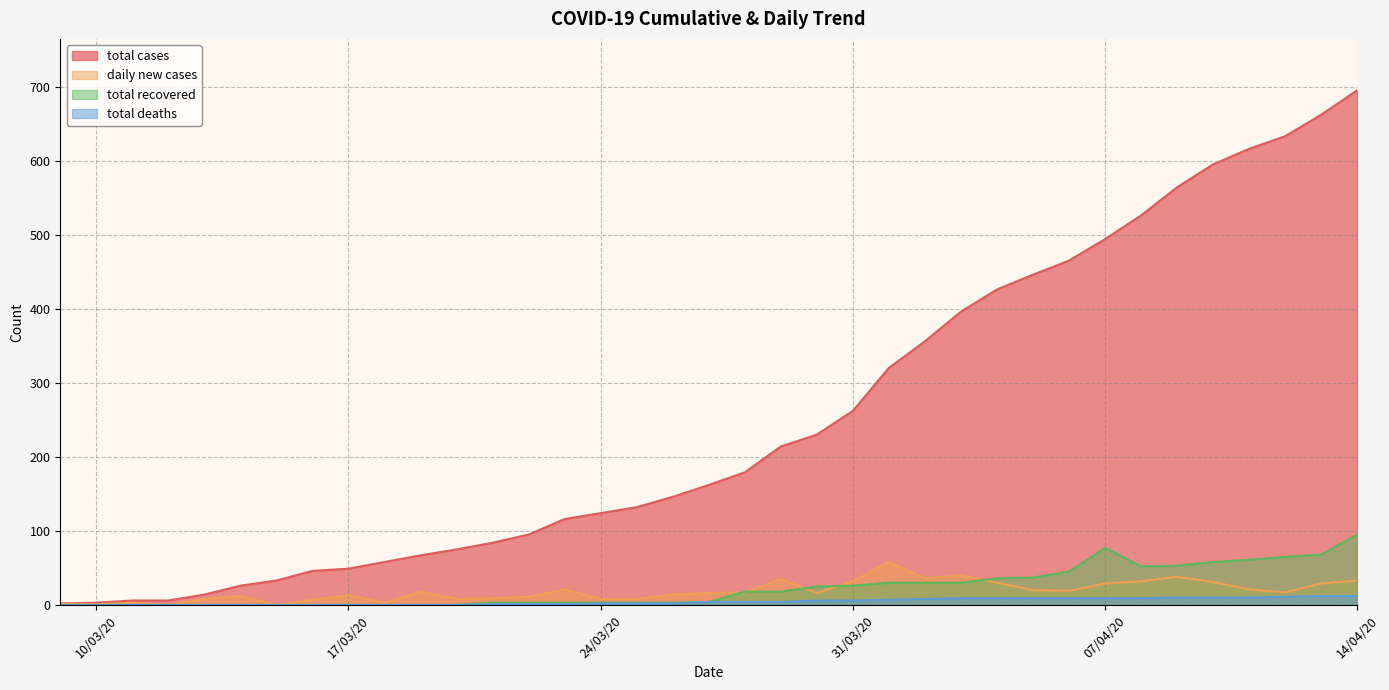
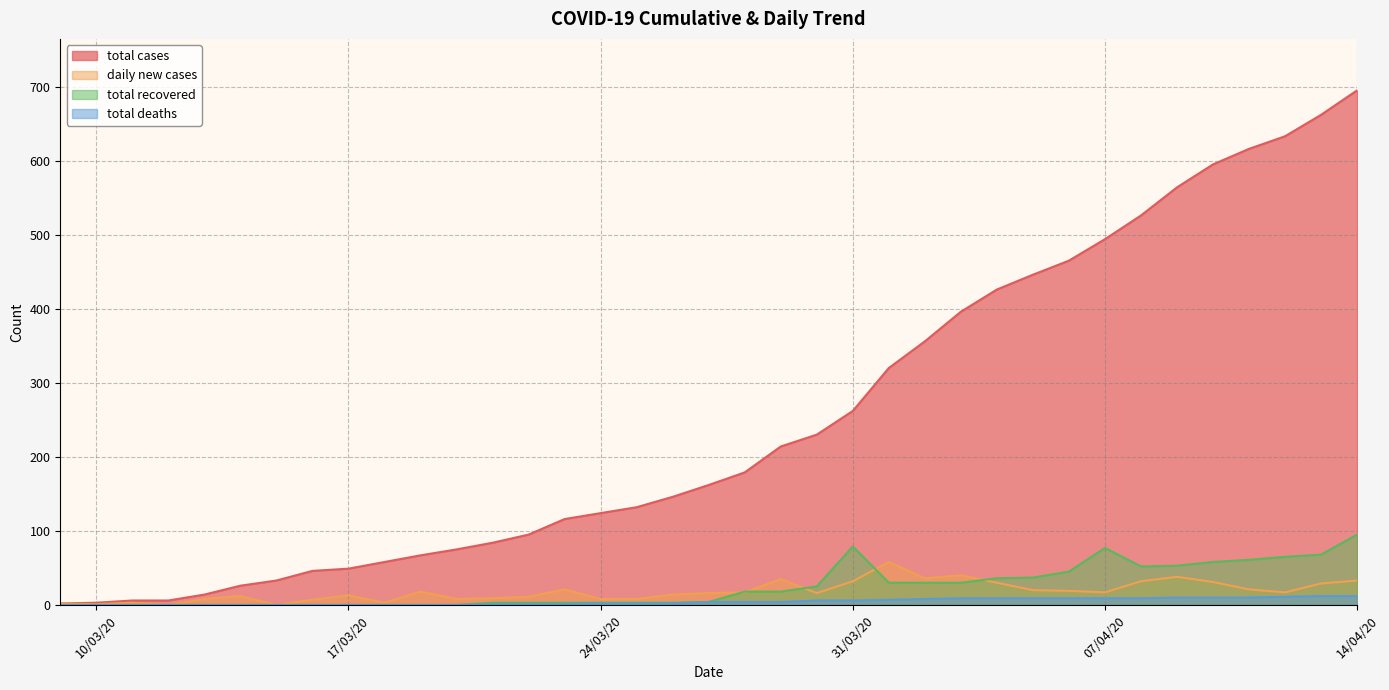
  {
    "total cases": {
      "17/03/20": 50,
      "24/03/20": 120,
      "31/03/20": 260,
      "07/04/20": 490,
      "14/04/20": 700
    },
    "daily new cases": {
      "17/03/20": 10,
      "24/03/20": 10,
      "31/03/20": 30,
-     "07/04/20": 30,
+     "07/04/20": 20,
      "14/04/20": 30
    },
    "total recovered": {
-     "31/03/20": 30,
+     "31/03/20": 80,
      "07/04/20": 80,
      "14/04/20": 100
    },
    "total deaths": {
      "31/03/20": 10,
      "07/04/20": 10,
      "14/04/20": 10
    }
  }
